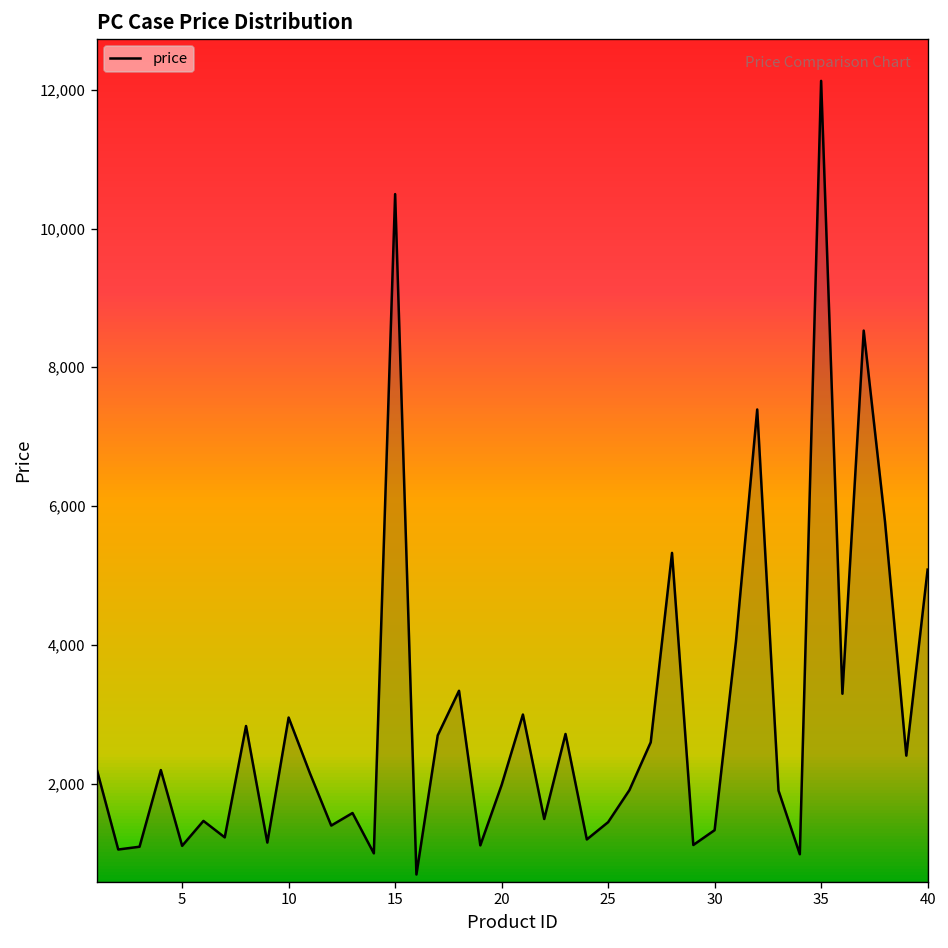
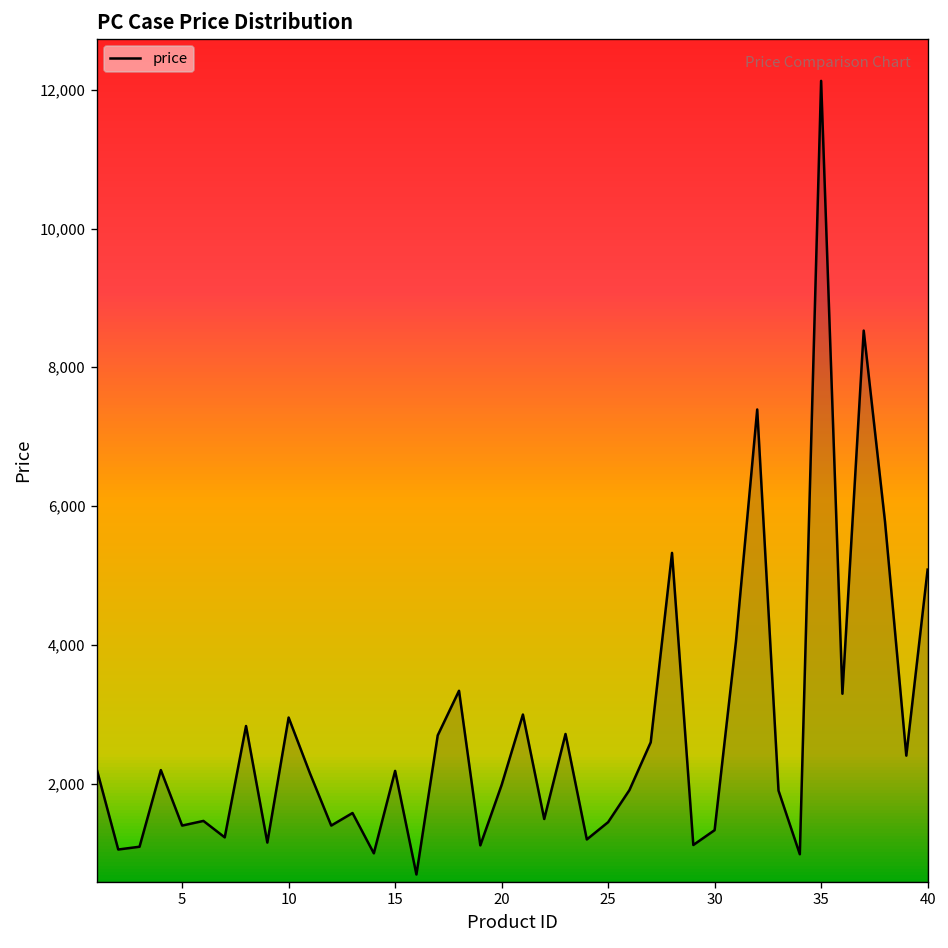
  {
-   "5": "1,100",
+   "5": "1,400",
    "10": "3,000",
-   "15": "10,500",
+   "15": "2,200",
    "20": "2,000",
    "25": "1,400",
    "30": "1,300",
    "35": "12,100",
    "40": "5,100"
  }
